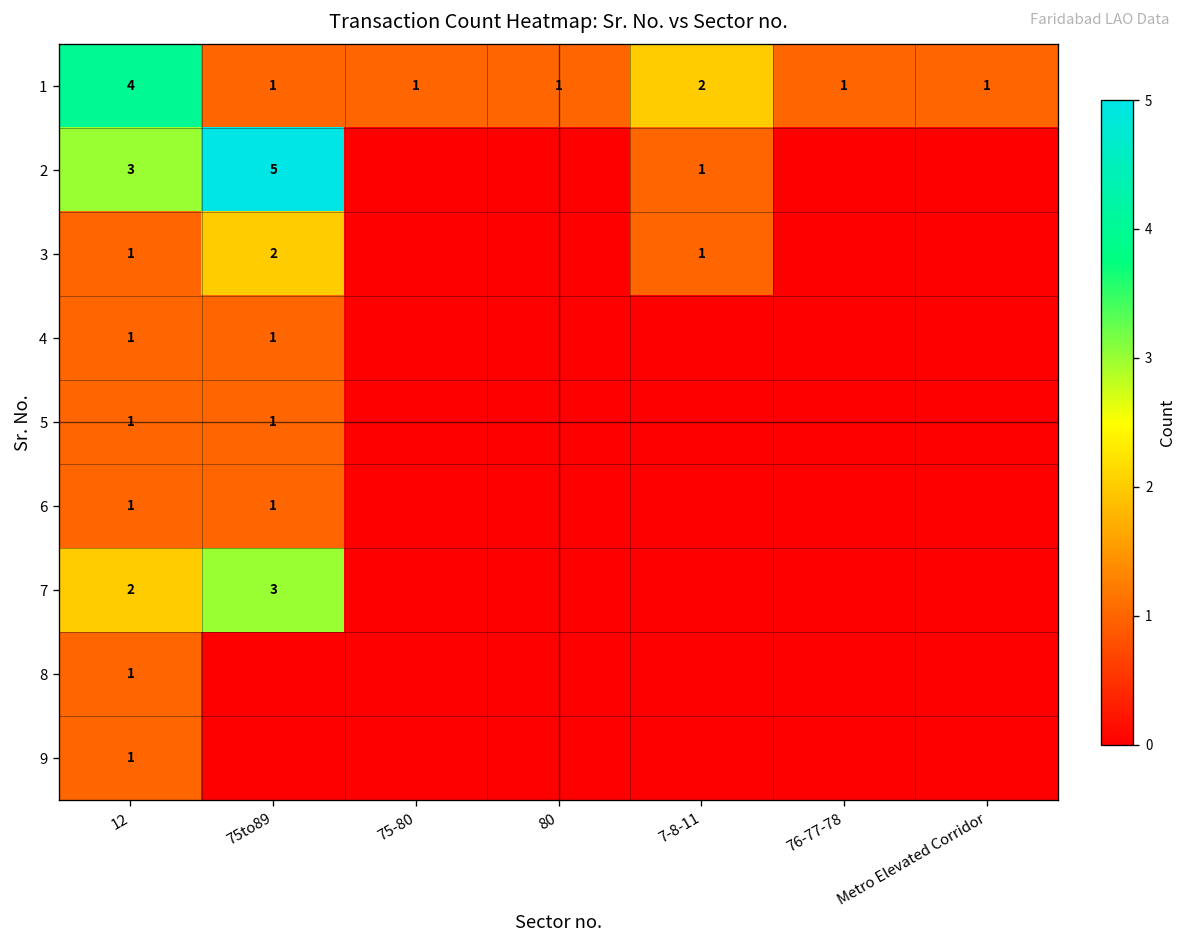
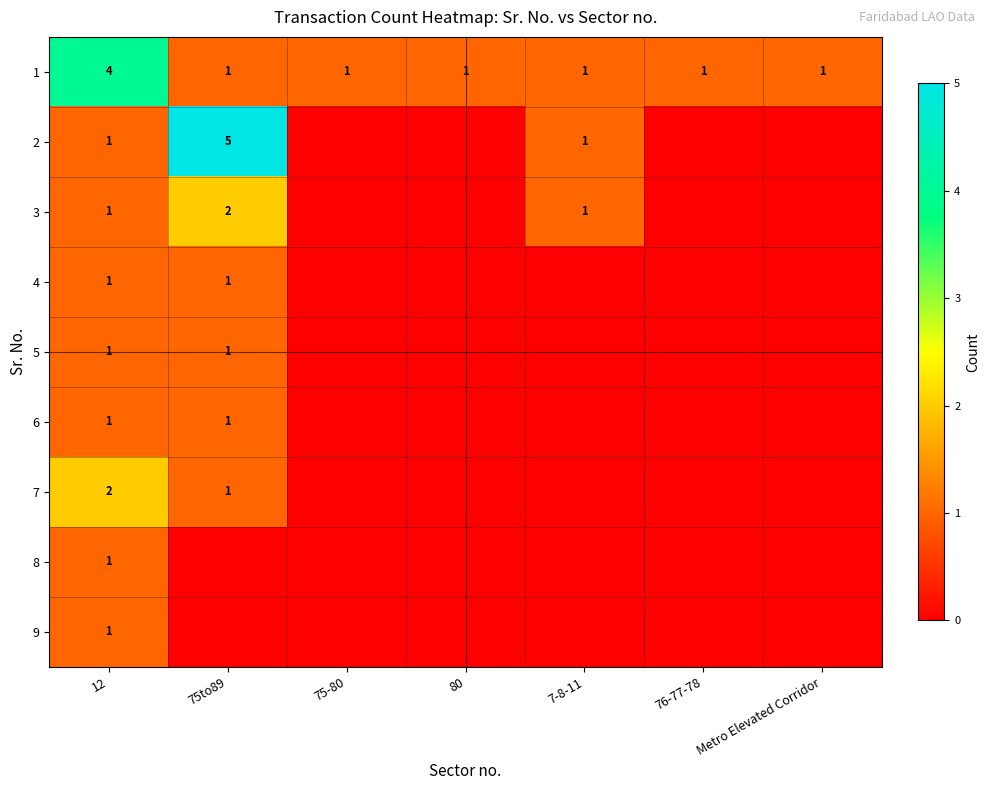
  {
    "1": {
      "12": 4,
      "75to89": 1,
      "75-80": 1,
      "80": 1,
-     "7-8-11": 2,
+     "7-8-11": 1,
      "76-77-78": 1,
      "Metro Elevated Corridor": 1
    },
    "2": {
-     "12": 3,
+     "12": 1,
      "75to89": 5,
      "7-8-11": 1
    },
    "3": {
      "12": 1,
      "75to89": 2,
      "7-8-11": 1
    },
    "4": {
      "12": 1,
      "75to89": 1
    },
    "5": {
      "12": 1,
      "75to89": 1
    },
    "6": {
      "12": 1,
      "75to89": 1
    },
    "7": {
      "12": 2,
-     "75to89": 3
+     "75to89": 1
    },
    "8": {
      "12": 1
    },
    "9": {
      "12": 1
    }
  }
